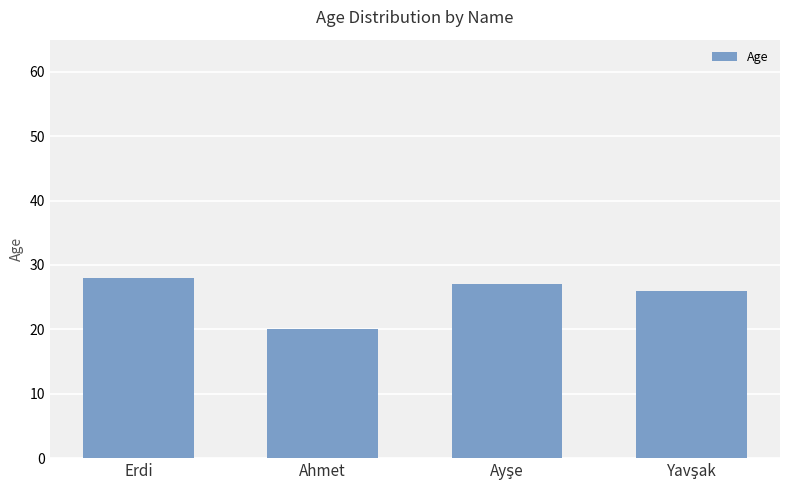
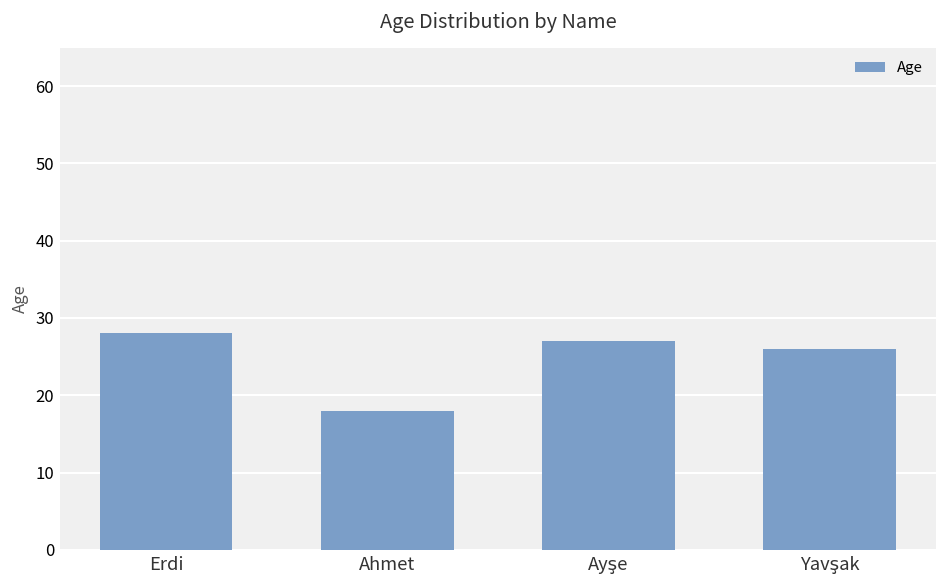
  {
    "Erdi": 28,
-   "Ahmet": 20,
+   "Ahmet": 18,
    "Ayşe": 27,
    "Yavşak": 26
  }
